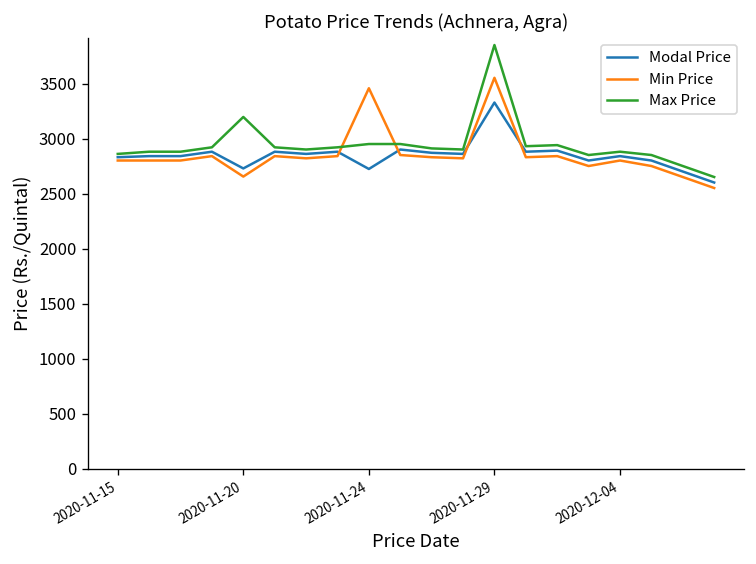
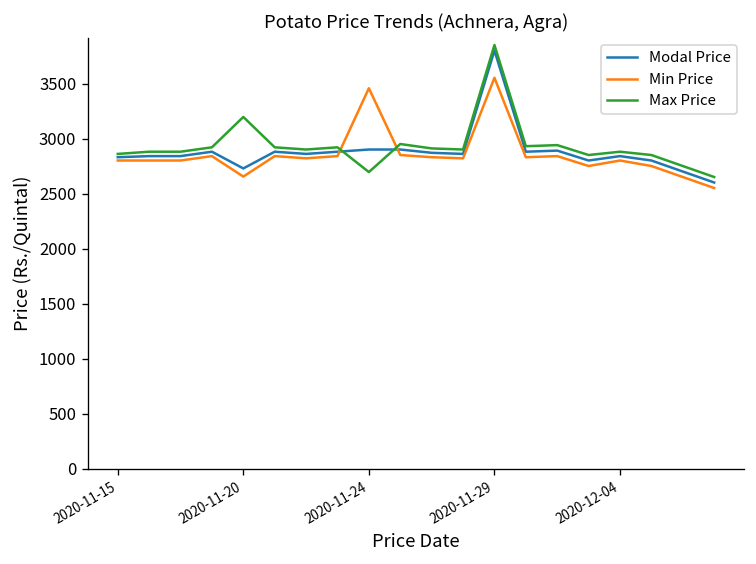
  {
    "Modal Price": {
      "2020-11-15": 2800,
      "2020-11-20": 2700,
-     "2020-11-24": 2700,
-     "2020-11-29": 3300,
+     "2020-11-24": 2900,
+     "2020-11-29": 3800,
      "2020-12-04": 2800
    },
    "Min Price": {
      "2020-11-15": 2800,
      "2020-11-20": 2700,
      "2020-11-24": 3500,
      "2020-11-29": 3600,
      "2020-12-04": 2800
    },
    "Max Price": {
      "2020-11-15": 2900,
      "2020-11-20": 3200,
-     "2020-11-24": 3000,
+     "2020-11-24": 2700,
      "2020-11-29": 3900,
      "2020-12-04": 2900
    }
  }
